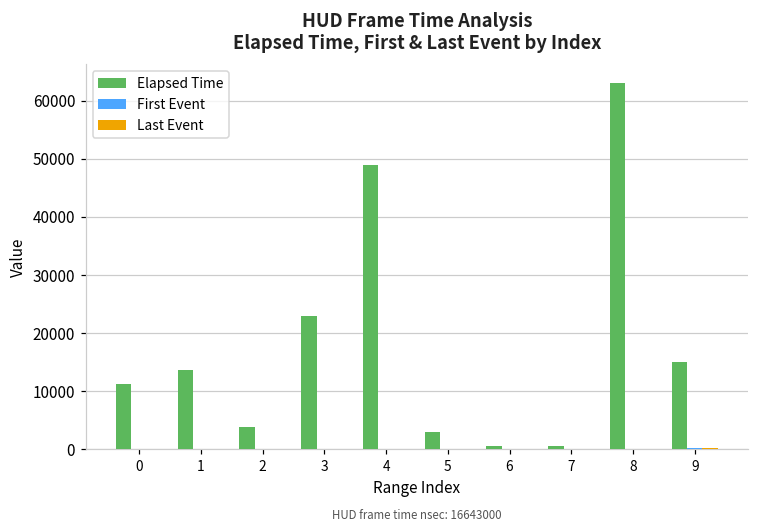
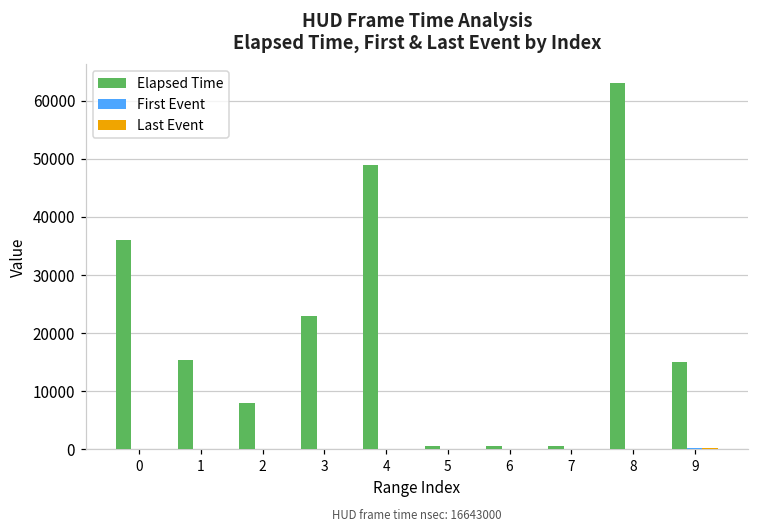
  {
    "Elapsed Time": {
-     "0": 11000,
-     "1": 14000,
-     "2": 4000,
+     "0": 36000,
+     "1": 15000,
+     "2": 8000,
      "3": 23000,
      "4": 49000,
-     "5": 3000,
+     "5": 1000,
      "6": 1000,
      "7": 1000,
      "8": 63000,
      "9": 15000
    }
  }
